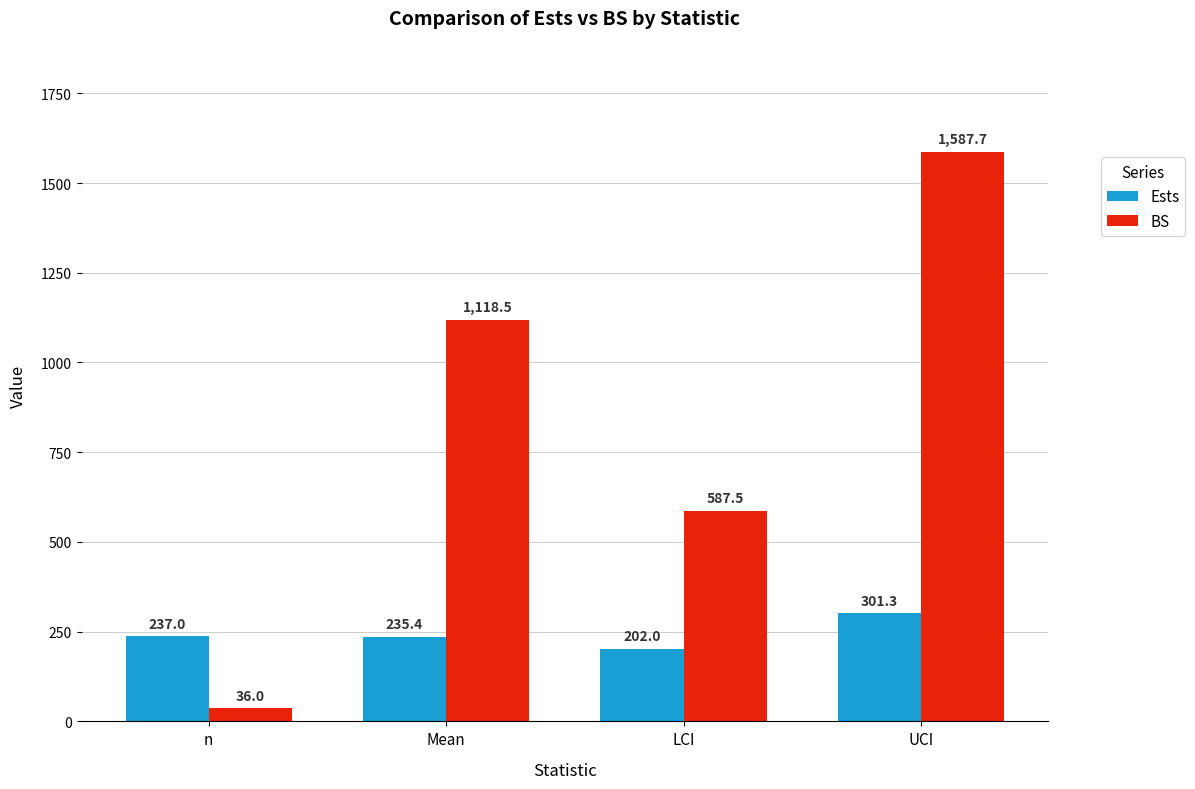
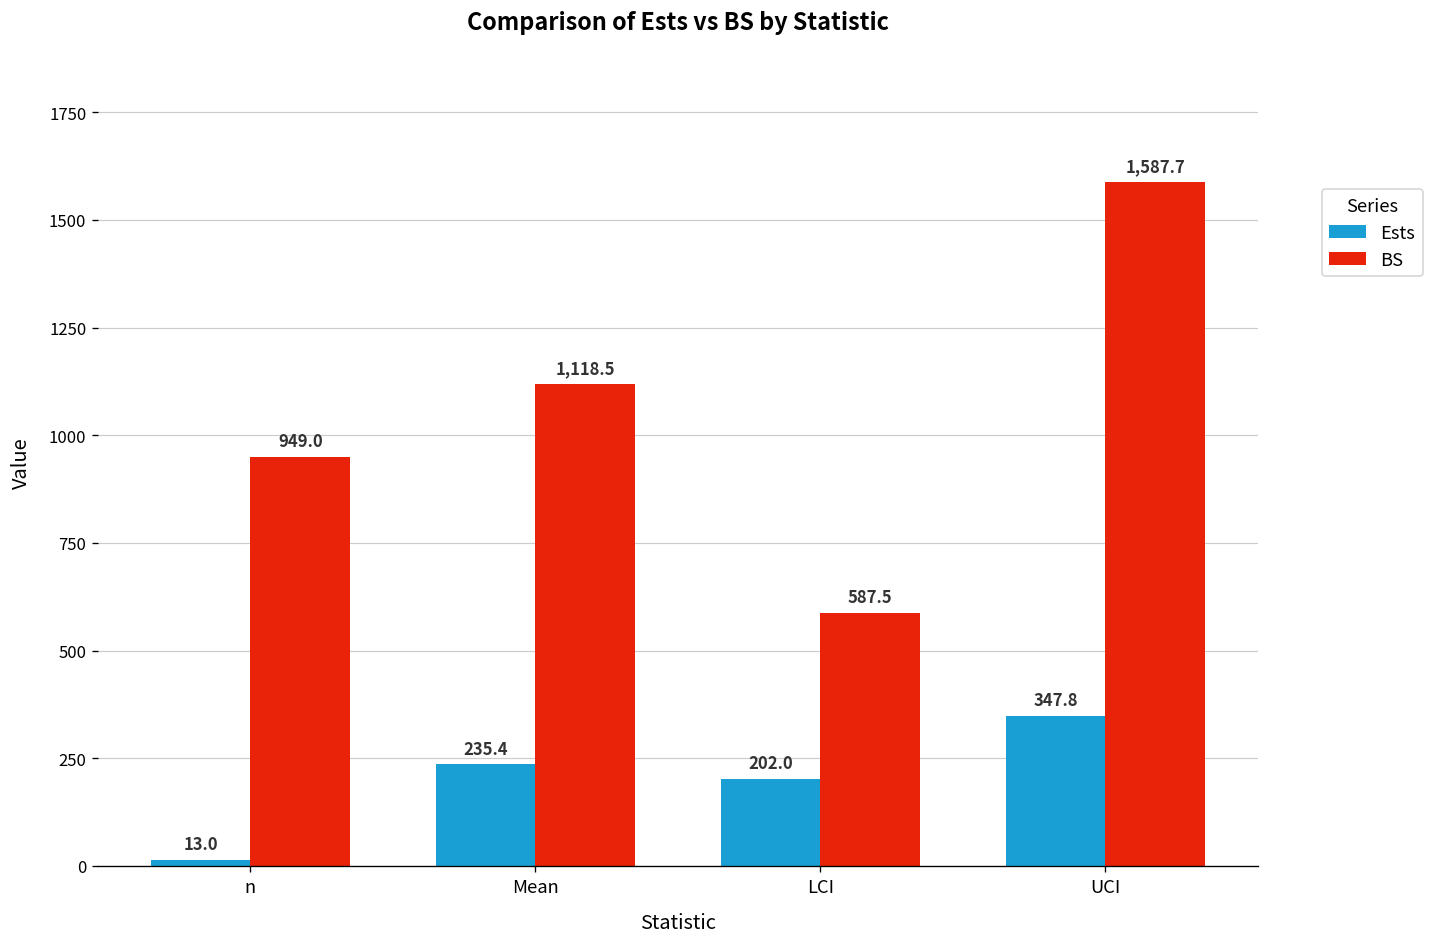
  {
    "Ests": {
-     "n": "237.0",
+     "n": "13.0",
      "Mean": "235.4",
      "LCI": "202.0",
-     "UCI": "301.3"
+     "UCI": "347.8"
    },
    "BS": {
-     "n": "36.0",
+     "n": "949.0",
      "Mean": "1,118.5",
      "LCI": "587.5",
      "UCI": "1,587.7"
    }
  }
